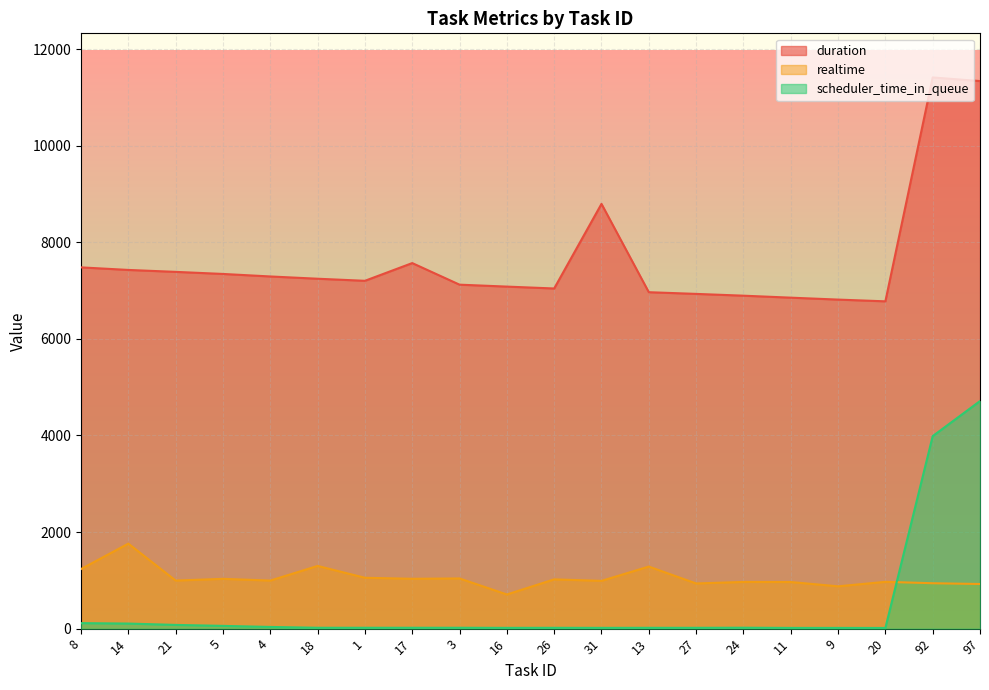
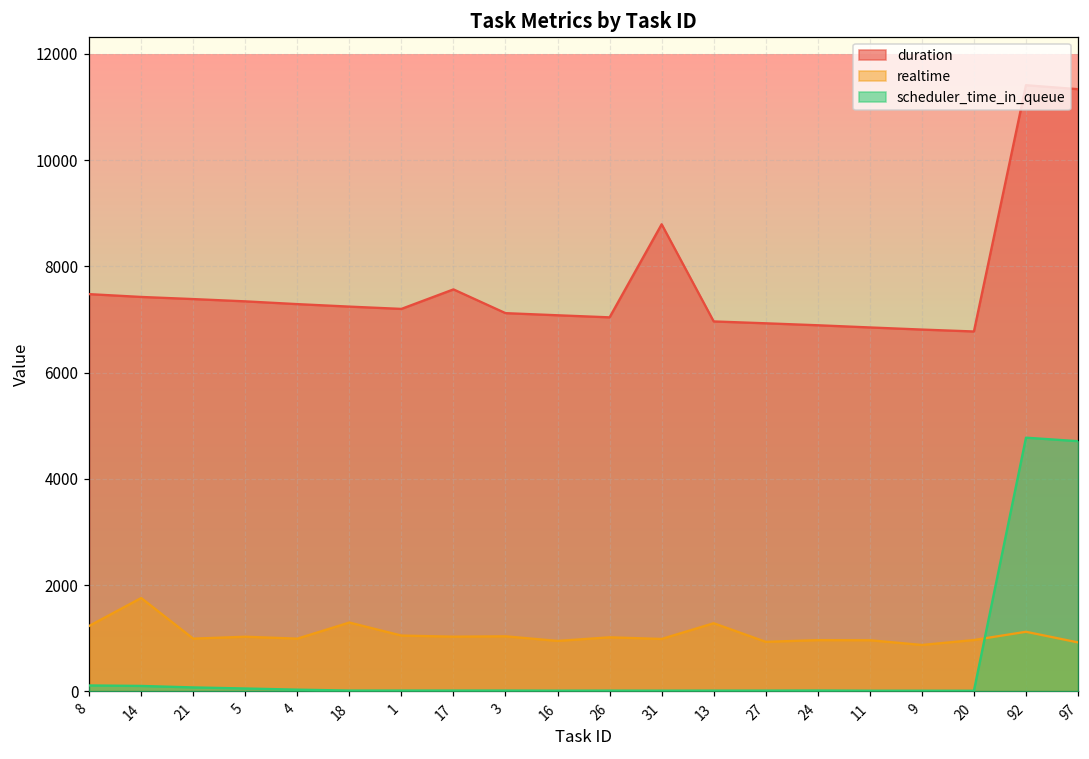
  {
    "duration": {
      "8": 7500,
      "14": 7400,
      "21": 7400,
      "5": 7300,
      "4": 7300,
      "18": 7200,
      "1": 7200,
      "17": 7600,
      "3": 7100,
      "16": 7100,
      "26": 7000,
      "31": 8800,
      "13": 7000,
      "27": 6900,
      "24": 6900,
      "11": 6900,
      "9": 6800,
      "20": 6800,
      "97": 11300
    },
    "realtime": {
      "8": 1200,
      "14": 1800,
      "21": 1000,
      "5": 1000,
      "4": 1000,
      "18": 1300,
      "1": 1100,
      "17": 1000,
      "3": 1000,
-     "16": 700,
+     "16": 1000,
      "26": 1000,
      "31": 1000,
      "13": 1300,
      "27": 900,
      "24": 1000,
      "11": 1000,
      "9": 900,
      "20": 1000,
-     "92": 900,
+     "92": 1100,
      "97": 900
    },
    "scheduler_time_in_queue": {
      "8": 100,
      "14": 100,
      "21": 100,
      "5": 100,
      "4": 0,
      "18": 0,
      "1": 0,
      "17": 0,
      "3": 0,
      "16": 0,
      "26": 0,
      "31": 0,
      "13": 0,
      "27": 0,
      "24": 0,
      "11": 0,
      "9": 0,
      "20": 0,
-     "92": 4000,
+     "92": 4800,
      "97": 4700
    }
  }
